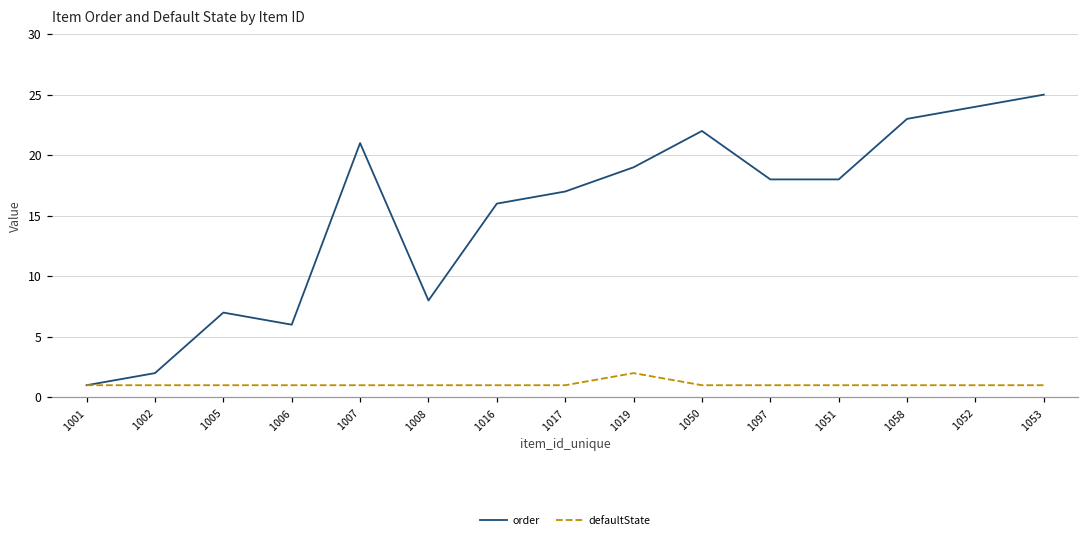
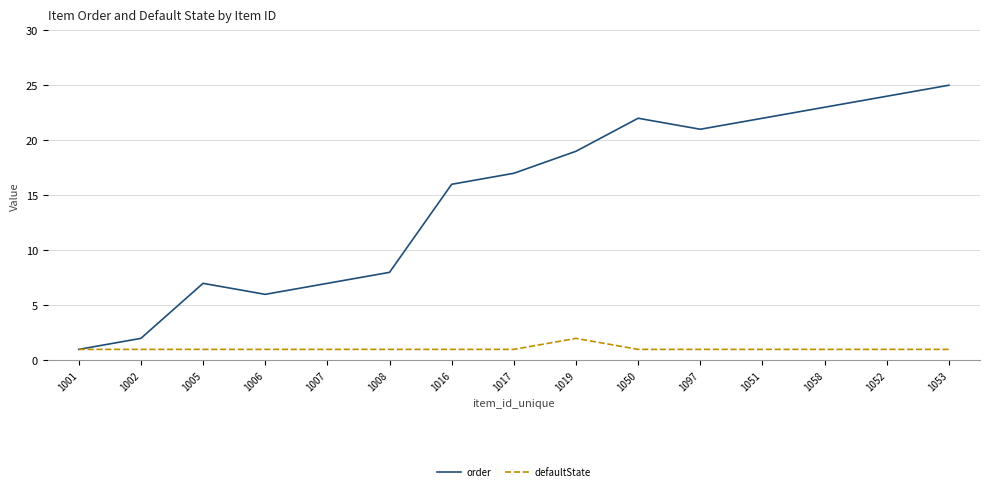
  {
    "order": {
      "1002": 2,
      "1005": 7,
      "1006": 6,
-     "1007": 21,
+     "1007": 7,
      "1008": 8,
      "1016": 16,
      "1017": 17,
      "1019": 19,
      "1050": 22,
-     "1097": 18,
-     "1051": 18,
+     "1097": 21,
+     "1051": 22,
      "1058": 23,
      "1052": 24,
      "1053": 25
    },
    "defaultState": {
      "1002": 1,
      "1005": 1,
      "1006": 1,
      "1007": 1,
      "1008": 1,
      "1016": 1,
      "1017": 1,
      "1019": 2,
      "1050": 1,
      "1097": 1,
      "1051": 1,
      "1058": 1,
      "1052": 1,
      "1053": 1
    }
  }
